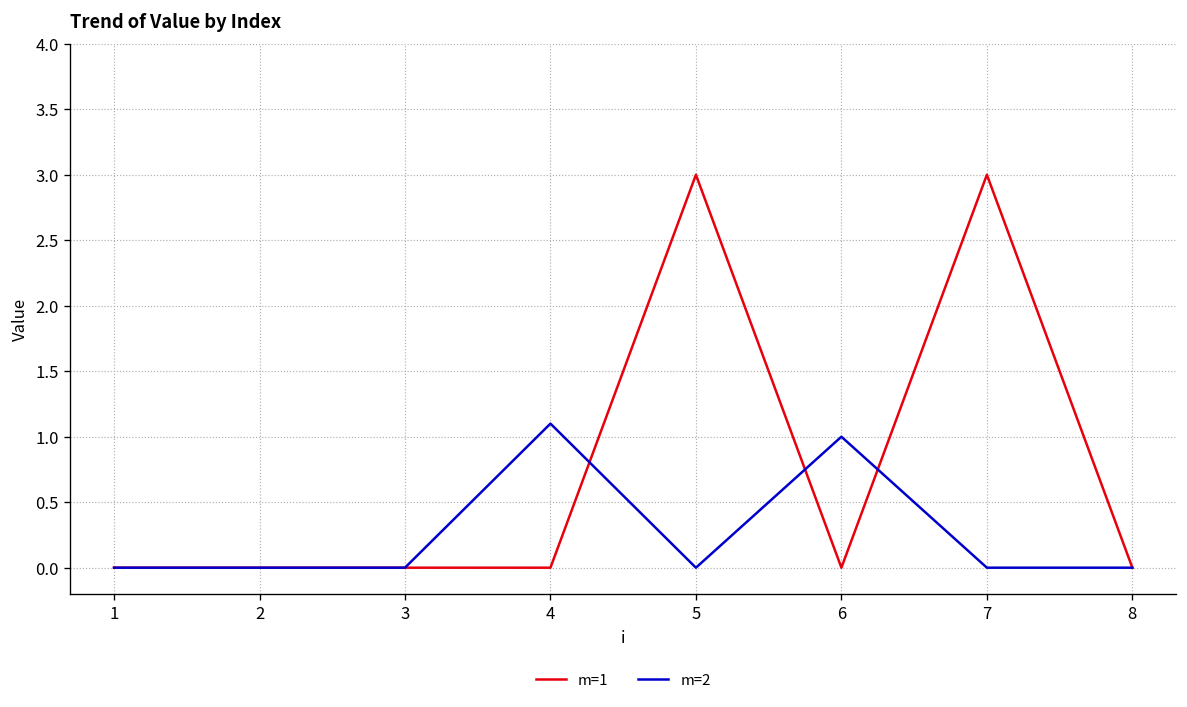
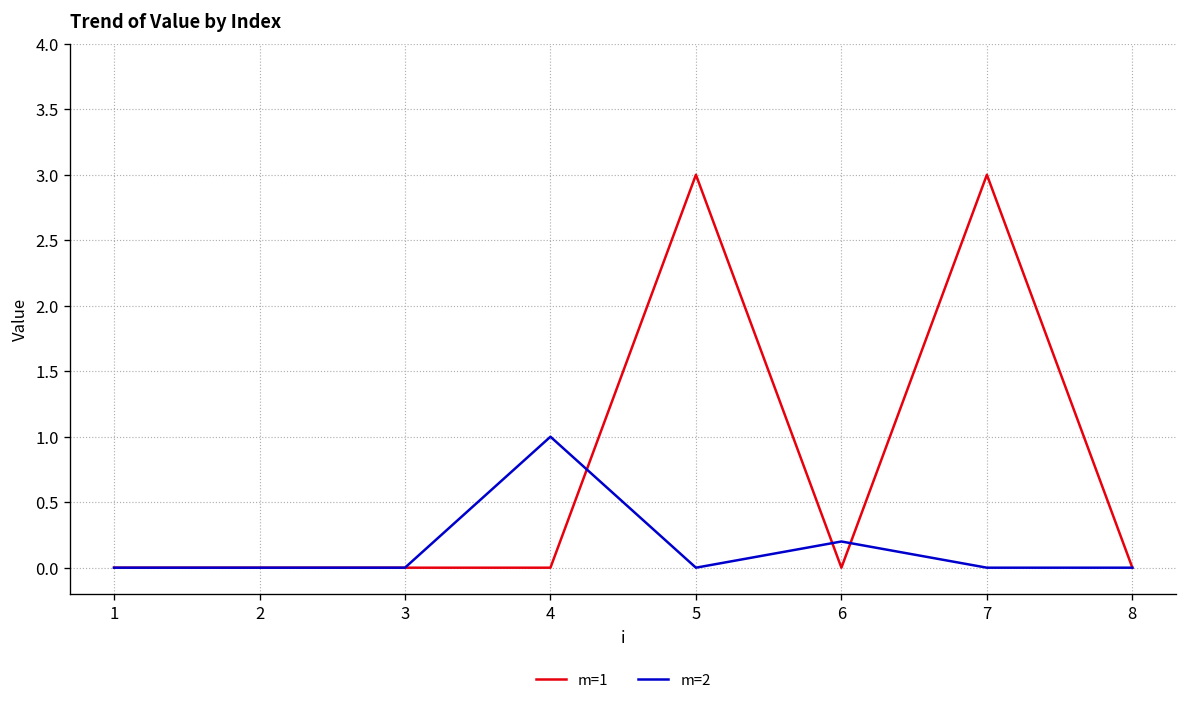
  {
    "m=1": {
      "4": 0.0,
      "5": 3.0,
      "6": 0.0,
      "7": 3.0
    },
    "m=2": {
-     "4": 1.1,
+     "4": 1.0,
      "5": 0.0,
-     "6": 1.0,
+     "6": 0.2,
      "7": 0.0
    }
  }
